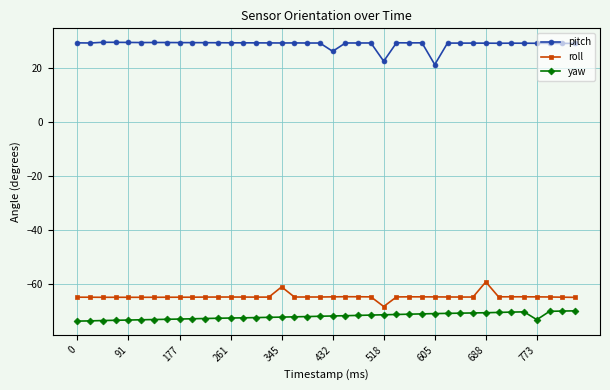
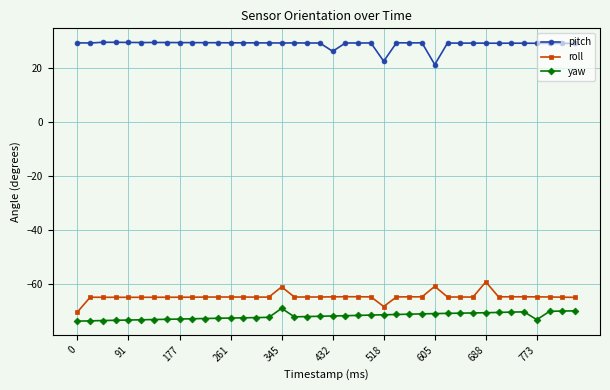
  {
    "pitch": {
      "0": 29,
      "91": 30,
      "177": 29,
      "261": 29,
      "345": 29,
      "432": 26,
      "518": 23,
      "605": 21,
      "688": 29,
      "773": 29
    },
    "roll": {
-     "0": -65,
+     "0": -70,
      "91": -65,
      "177": -65,
      "261": -65,
      "345": -61,
      "432": -65,
      "518": -68,
-     "605": -65,
+     "605": -61,
      "688": -59,
      "773": -65
    },
    "yaw": {
      "0": -74,
      "91": -73,
      "177": -73,
      "261": -73,
-     "345": -72,
+     "345": -69,
      "432": -72,
      "518": -71,
      "605": -71,
      "688": -71,
      "773": -73
    }
  }
